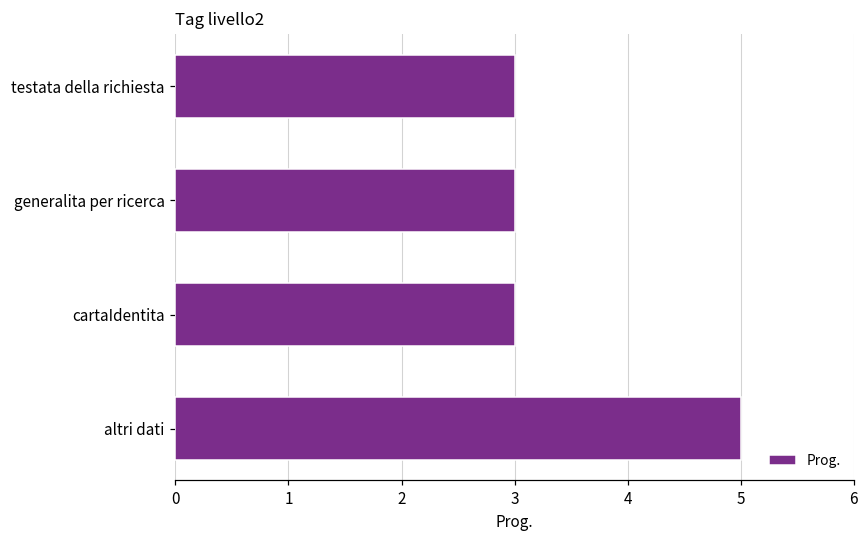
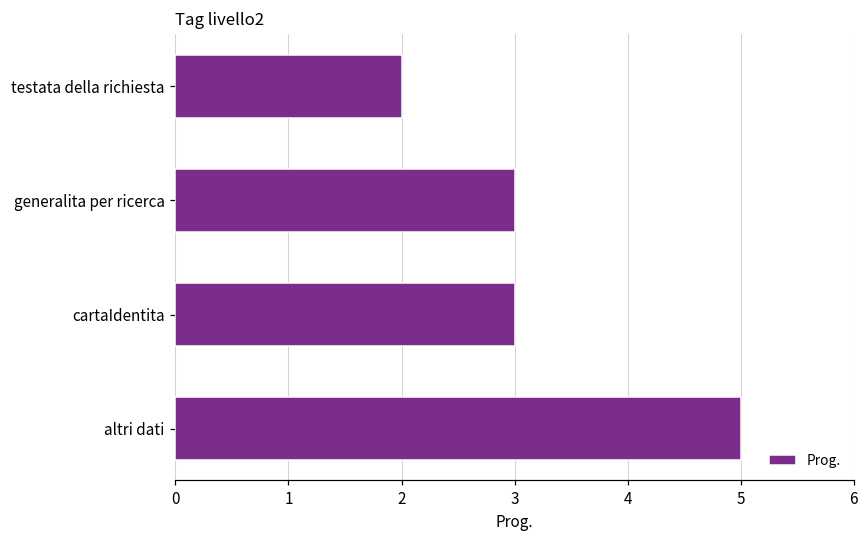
  {
-   "testata della richiesta": 3,
+   "testata della richiesta": 2,
    "generalita per ricerca": 3,
    "cartaIdentita": 3,
    "altri dati": 5
  }
